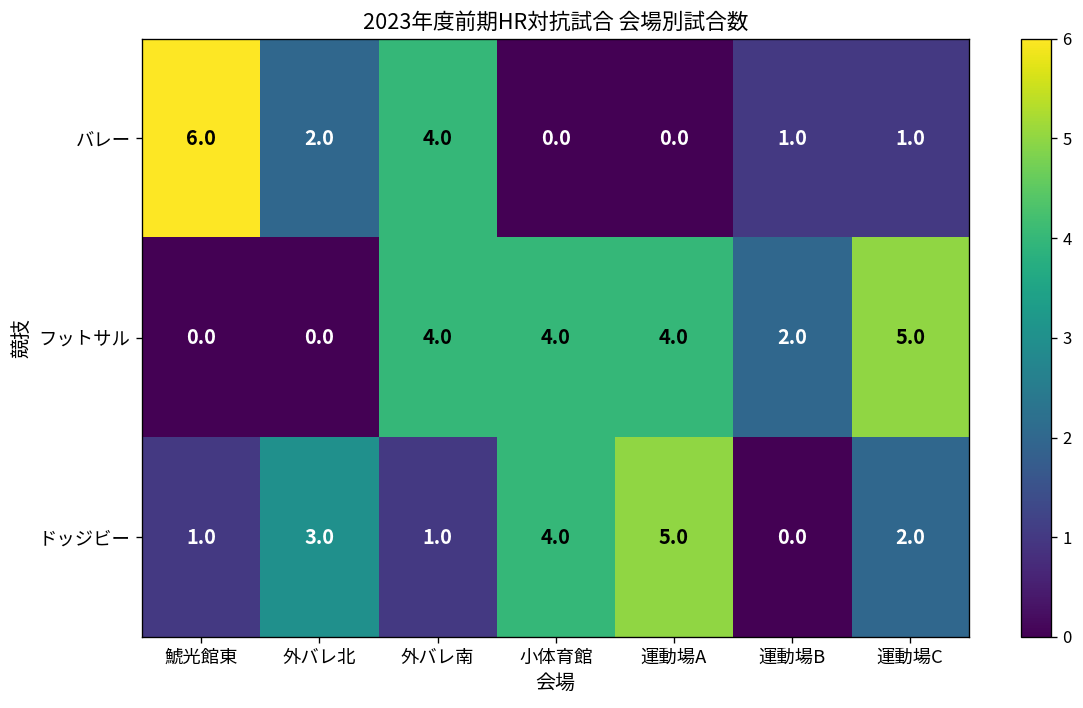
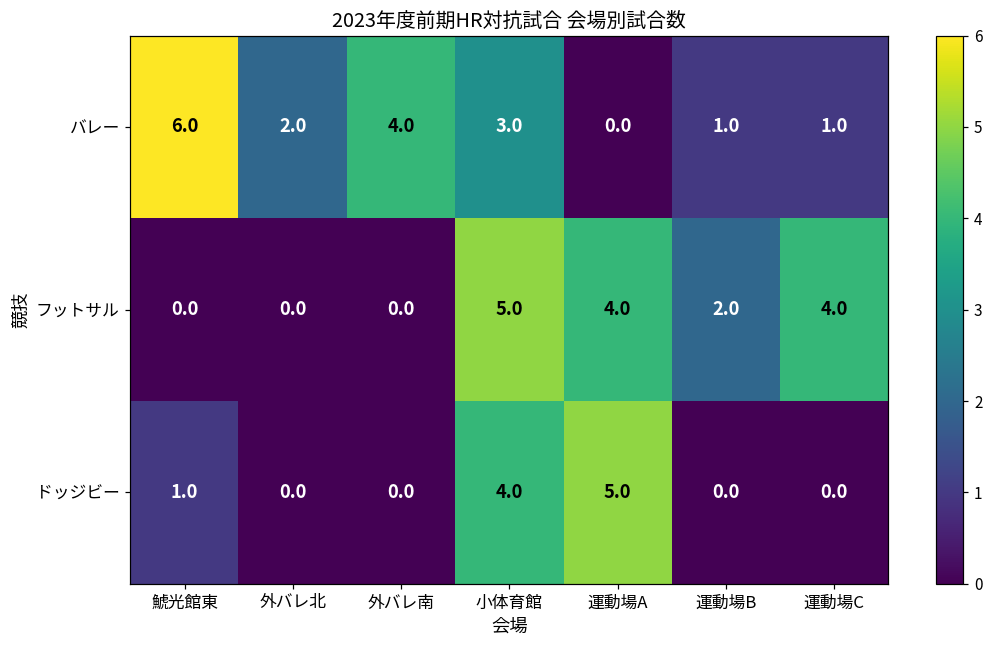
  {
    "バレー": {
      "鯱光館東": 6.0,
      "外バレ北": 2.0,
      "外バレ南": 4.0,
-     "小体育館": 0.0,
+     "小体育館": 3.0,
      "運動場A": 0.0,
      "運動場B": 1.0,
      "運動場C": 1.0
    },
    "フットサル": {
      "鯱光館東": 0.0,
      "外バレ北": 0.0,
-     "外バレ南": 4.0,
-     "小体育館": 4.0,
+     "外バレ南": 0.0,
+     "小体育館": 5.0,
      "運動場A": 4.0,
      "運動場B": 2.0,
-     "運動場C": 5.0
+     "運動場C": 4.0
    },
    "ドッジビー": {
      "鯱光館東": 1.0,
-     "外バレ北": 3.0,
-     "外バレ南": 1.0,
+     "外バレ北": 0.0,
+     "外バレ南": 0.0,
      "小体育館": 4.0,
      "運動場A": 5.0,
      "運動場B": 0.0,
-     "運動場C": 2.0
+     "運動場C": 0.0
    }
  }
